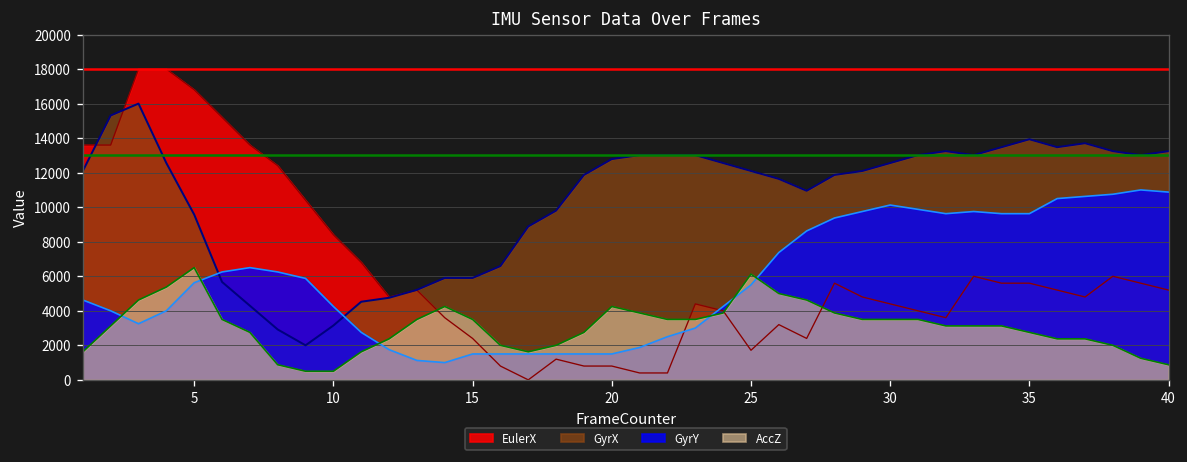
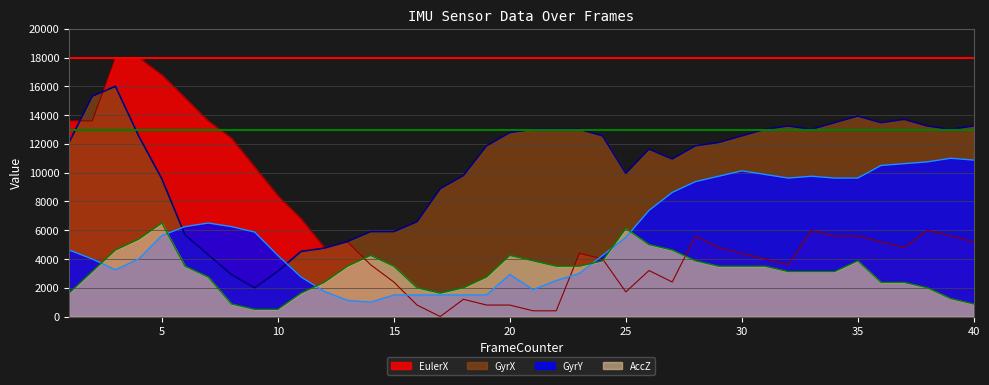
  {
    "EulerX": {
      "5": 16800,
      "10": 8400,
      "15": 2400,
      "20": 800,
      "25": 1700,
      "30": 4400,
      "35": 5600,
      "40": 5200
    },
    "GyrX": {
      "5": 9600,
      "10": 3100,
      "15": 5900,
      "20": 12800,
-     "25": 12100,
+     "25": 10000,
      "30": 12600,
      "35": 13900,
      "40": 13200
    },
    "GyrY": {
      "5": 5600,
      "10": 4300,
      "15": 1500,
-     "20": 1500,
+     "20": 2900,
      "25": 5500,
      "30": 10100,
      "35": 9600,
      "40": 10900
    },
    "AccZ": {
      "5": 6500,
      "10": 500,
      "15": 3500,
      "20": 4300,
      "25": 6100,
      "30": 3500,
-     "35": 2800,
+     "35": 3900,
      "40": 900
    }
  }
